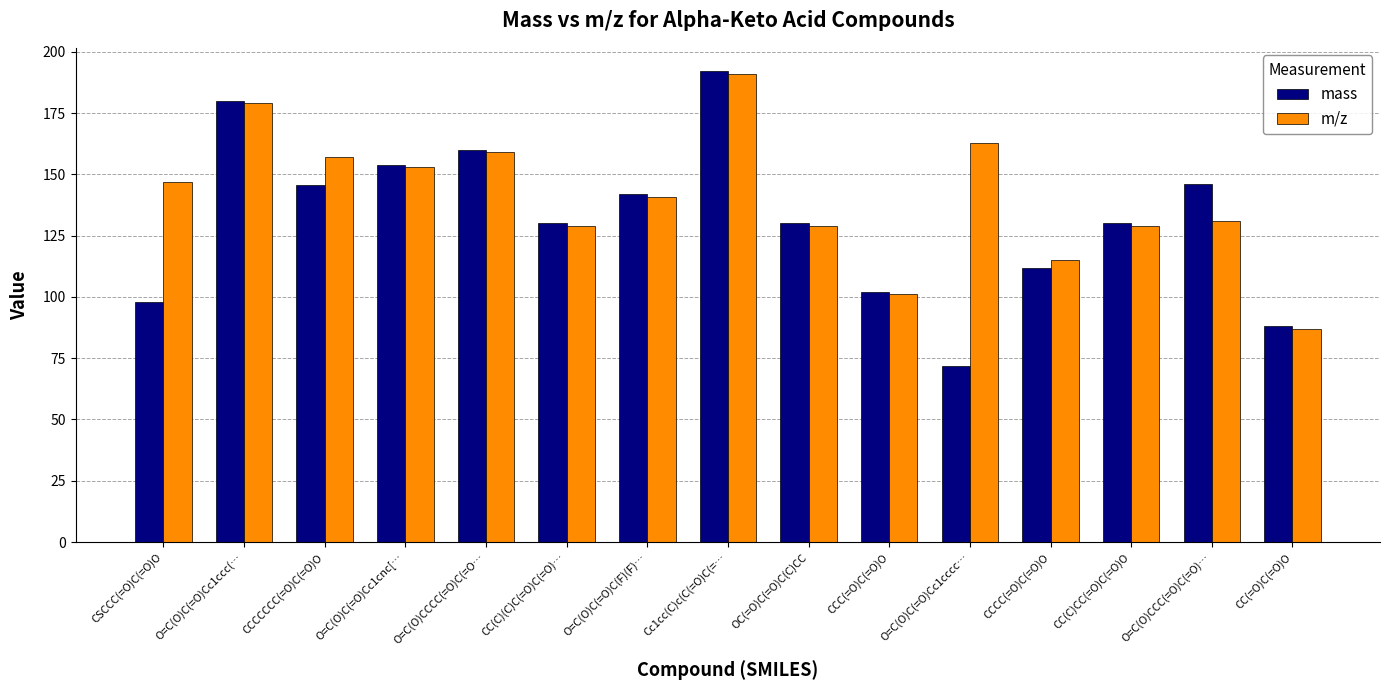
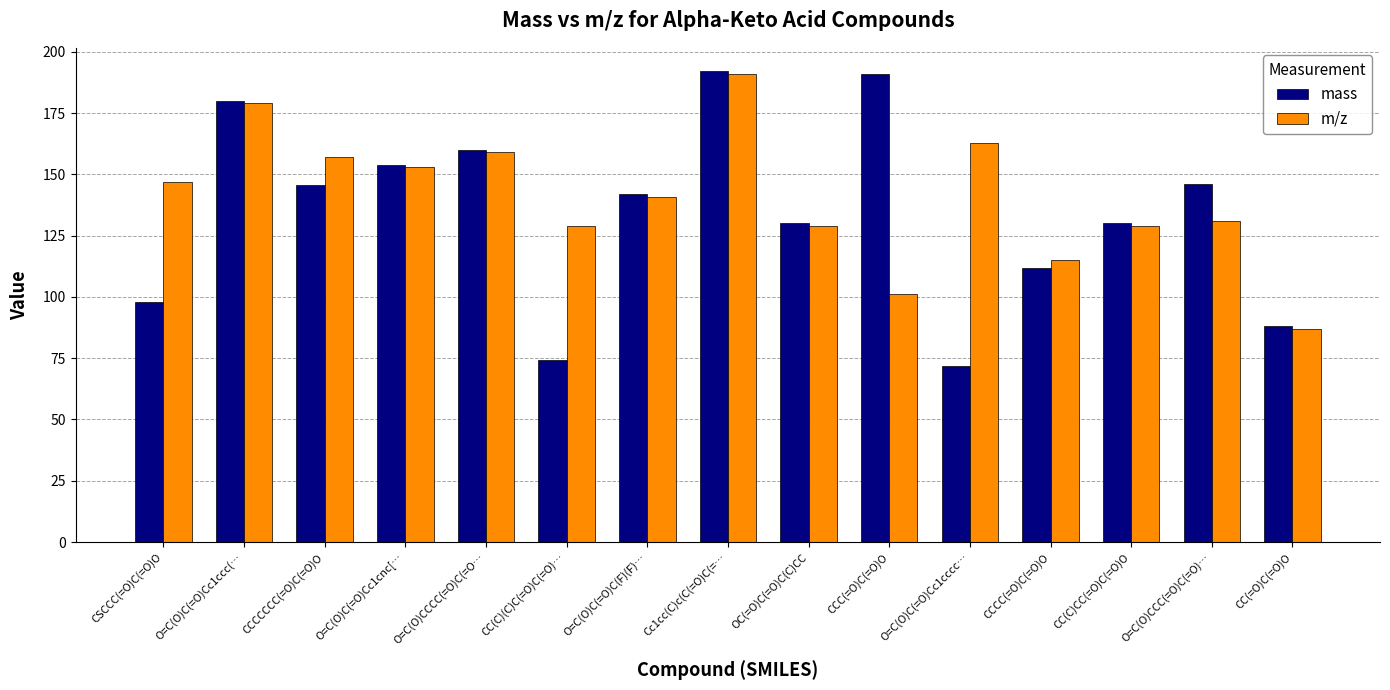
  {
    "mass": {
      "CSCCC(=O)C(=O)O": 98,
      "O=C(O)C(=O)Cc1ccc(…": 180,
      "CCCCCCC(=O)C(=O)O": 146,
      "O=C(O)C(=O)Cc1cnc[…": 154,
      "O=C(O)CCCC(=O)C(=O…": 160,
-     "CC(C)(C)C(=O)C(=O)…": 130,
+     "CC(C)(C)C(=O)C(=O)…": 74,
      "O=C(O)C(=O)C(F)(F)…": 142,
      "Cc1cc(C)c(C(=O)C(=…": 192,
      "OC(=O)C(=O)C(C)CC": 130,
-     "CCC(=O)C(=O)O": 102,
+     "CCC(=O)C(=O)O": 191,
      "O=C(O)C(=O)Cc1cccc…": 72,
      "CCCC(=O)C(=O)O": 112,
      "CC(C)CC(=O)C(=O)O": 130,
      "O=C(O)CCC(=O)C(=O)…": 146,
      "CC(=O)C(=O)O": 88
    },
    "m/z": {
      "CSCCC(=O)C(=O)O": 147,
      "O=C(O)C(=O)Cc1ccc(…": 179,
      "CCCCCCC(=O)C(=O)O": 157,
      "O=C(O)C(=O)Cc1cnc[…": 153,
      "O=C(O)CCCC(=O)C(=O…": 159,
      "CC(C)(C)C(=O)C(=O)…": 129,
      "O=C(O)C(=O)C(F)(F)…": 141,
      "Cc1cc(C)c(C(=O)C(=…": 191,
      "OC(=O)C(=O)C(C)CC": 129,
      "CCC(=O)C(=O)O": 101,
      "O=C(O)C(=O)Cc1cccc…": 163,
      "CCCC(=O)C(=O)O": 115,
      "CC(C)CC(=O)C(=O)O": 129,
      "O=C(O)CCC(=O)C(=O)…": 131,
      "CC(=O)C(=O)O": 87
    }
  }
